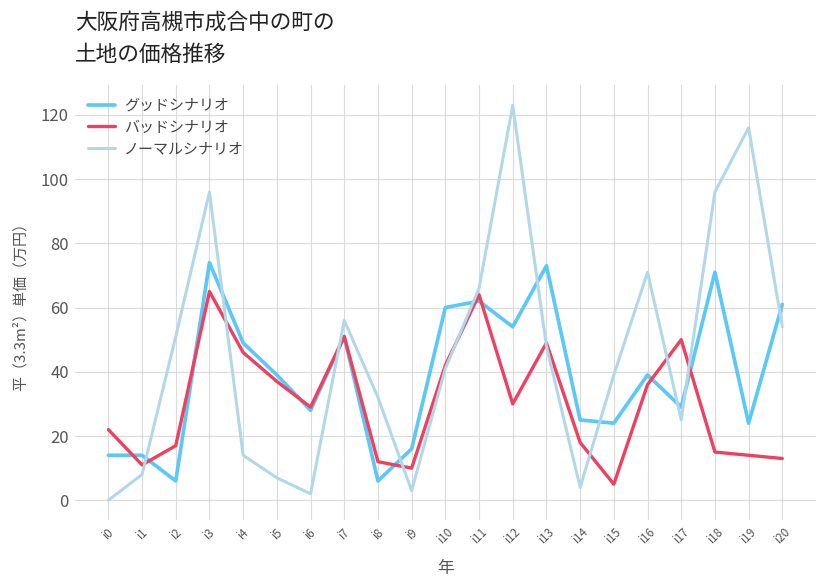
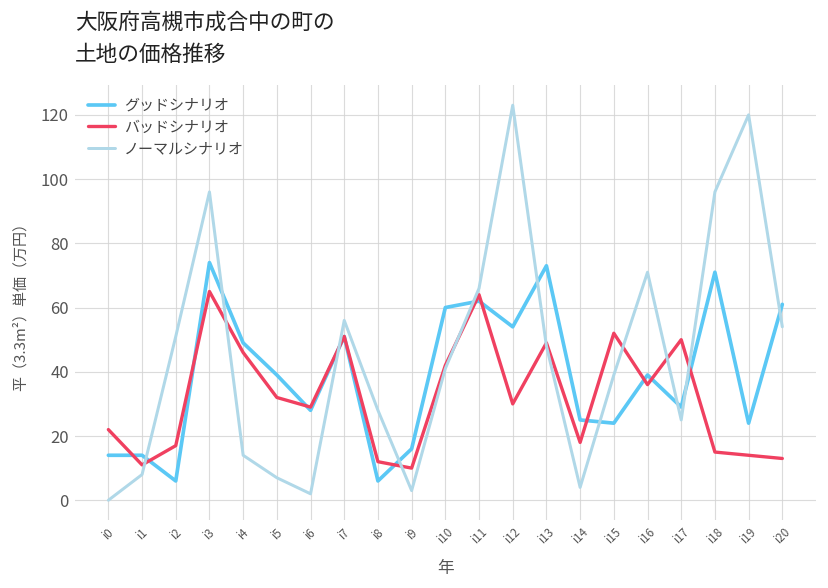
  {
    "グッドシナリオ": {
      "i0": 14,
      "i1": 14,
      "i2": 6,
      "i3": 74,
      "i4": 49,
      "i5": 39,
      "i6": 28,
      "i8": 6,
      "i9": 16,
      "i10": 60,
      "i11": 62,
      "i12": 54,
      "i13": 73,
      "i14": 25,
      "i15": 24,
      "i16": 39,
      "i17": 29,
      "i18": 71,
      "i19": 24,
      "i20": 61
    },
    "バッドシナリオ": {
      "i0": 22,
      "i1": 11,
      "i2": 17,
      "i3": 65,
      "i4": 46,
-     "i5": 37,
+     "i5": 32,
      "i6": 29,
      "i8": 12,
      "i9": 10,
      "i10": 42,
      "i11": 64,
      "i12": 30,
      "i13": 49,
      "i14": 18,
-     "i15": 5,
+     "i15": 52,
      "i16": 36,
      "i17": 50,
      "i18": 15,
      "i19": 14,
      "i20": 13
    },
    "ノーマルシナリオ": {
      "i0": 0,
      "i1": 8,
      "i2": 51,
      "i3": 96,
      "i4": 14,
      "i5": 7,
      "i6": 2,
      "i7": 56,
-     "i8": 32,
+     "i8": 28,
      "i9": 3,
      "i10": 41,
      "i11": 66,
      "i12": 123,
      "i13": 48,
      "i14": 4,
      "i15": 39,
      "i16": 71,
      "i17": 25,
      "i18": 96,
-     "i19": 116,
+     "i19": 120,
      "i20": 54
    }
  }
